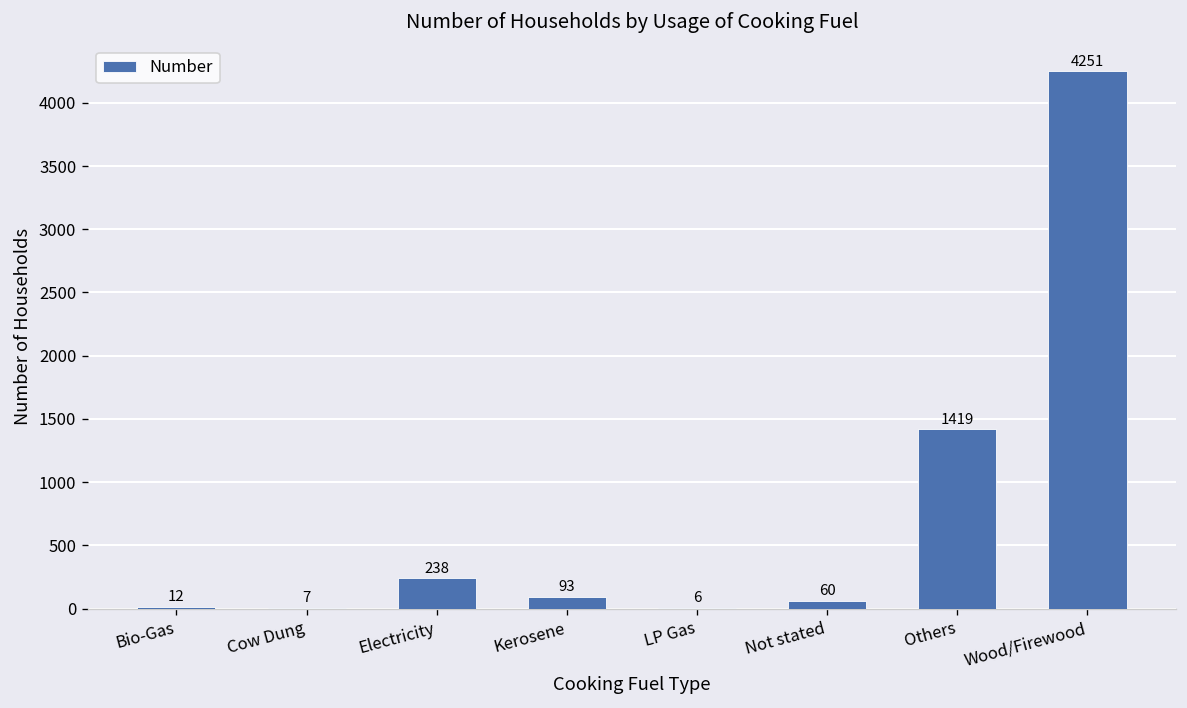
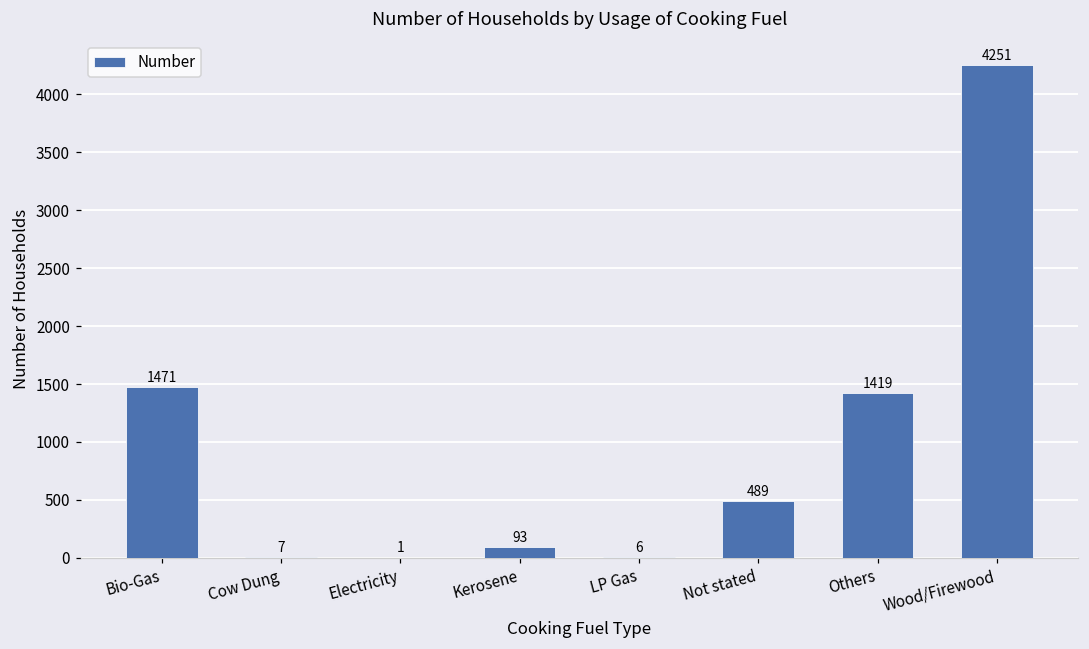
  {
-   "Bio-Gas": 12,
+   "Bio-Gas": 1471,
    "Cow Dung": 7,
-   "Electricity": 238,
+   "Electricity": 1,
    "Kerosene": 93,
    "LP Gas": 6,
-   "Not stated": 60,
+   "Not stated": 489,
    "Others": 1419,
    "Wood/Firewood": 4251
  }
